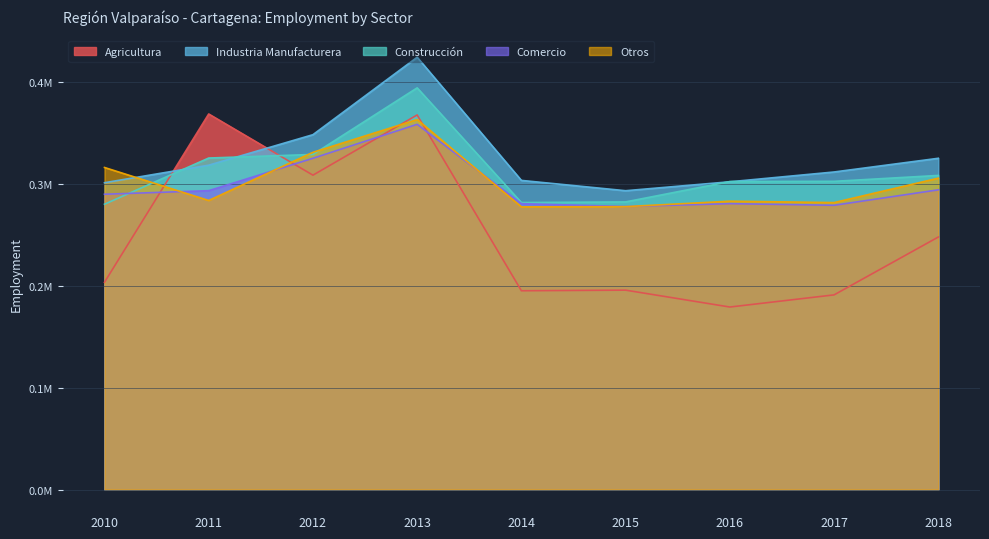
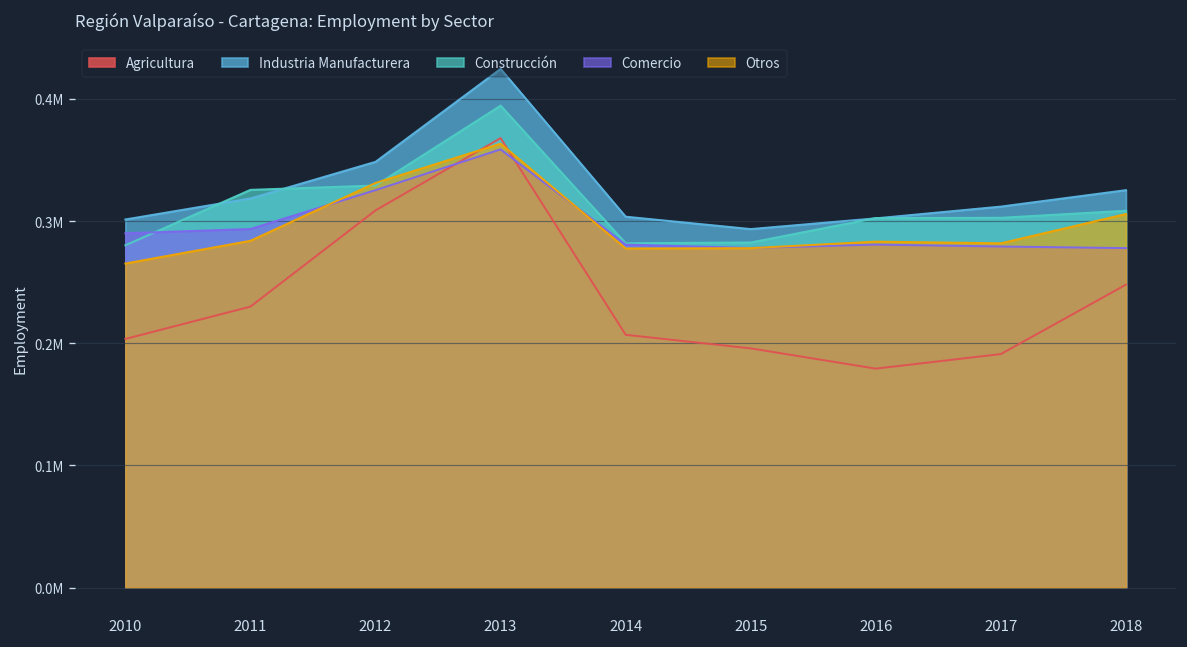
  {
    "Agricultura": {
      "2010": 204000,
-     "2011": 369000,
+     "2011": 230000,
      "2012": 309000,
      "2013": 368000,
-     "2014": 195000,
+     "2014": 207000,
      "2015": 196000,
      "2016": 179000,
      "2017": 191000,
      "2018": 248000
    },
    "Comercio": {
      "2010": 290000,
      "2011": 293000,
      "2012": 325000,
      "2013": 359000,
      "2017": 279000,
-     "2018": 294000
+     "2018": 278000
    },
    "Otros": {
-     "2010": 316000,
+     "2010": 265000,
      "2011": 284000,
      "2013": 363000,
      "2014": 278000,
      "2017": 282000,
      "2018": 306000
    }
  }
